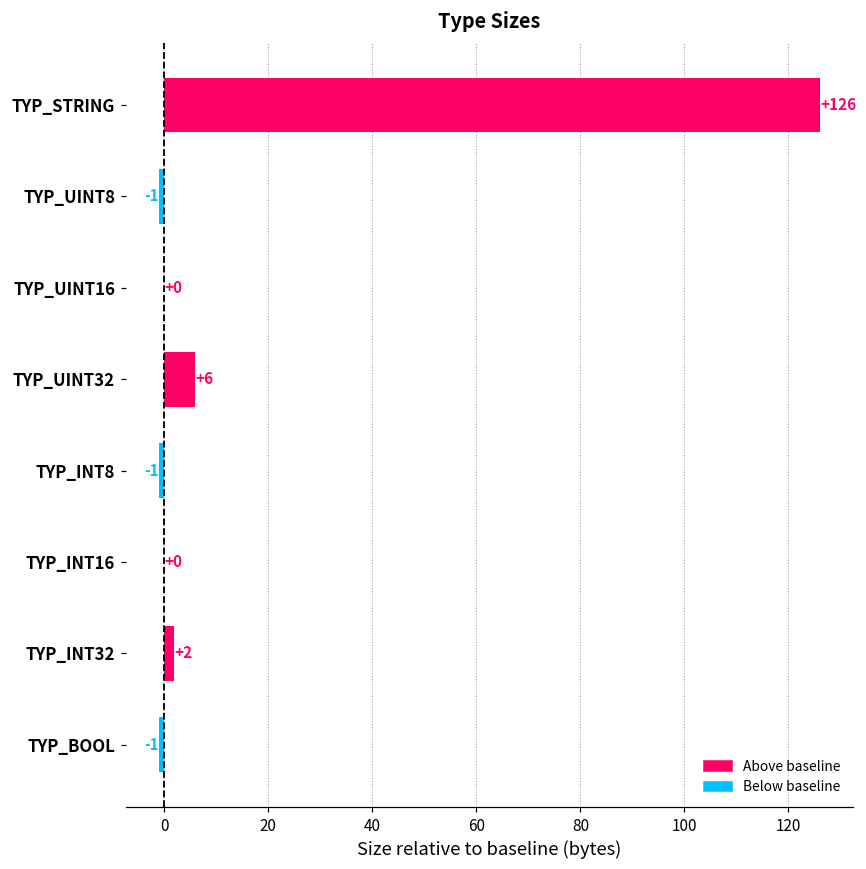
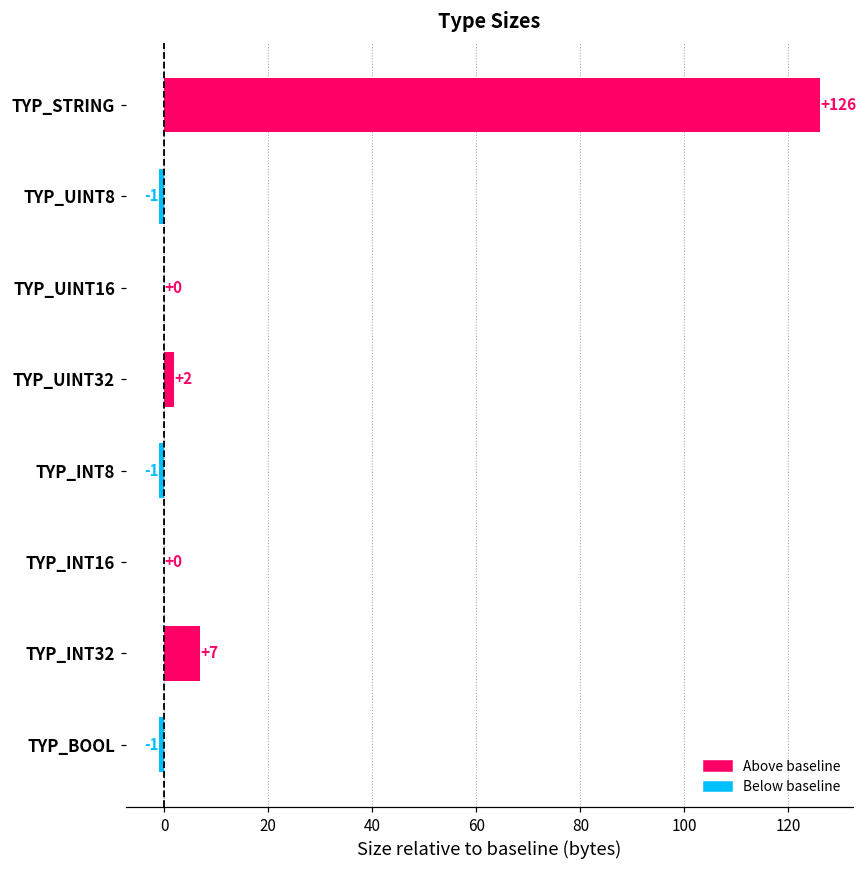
  {
    "TYP_STRING": "+126",
    "TYP_UINT8": "-1",
    "TYP_UINT16": "+0",
-   "TYP_UINT32": "+6",
+   "TYP_UINT32": "+2",
    "TYP_INT8": "-1",
    "TYP_INT16": "+0",
-   "TYP_INT32": "+2",
+   "TYP_INT32": "+7",
    "TYP_BOOL": "-1"
  }
